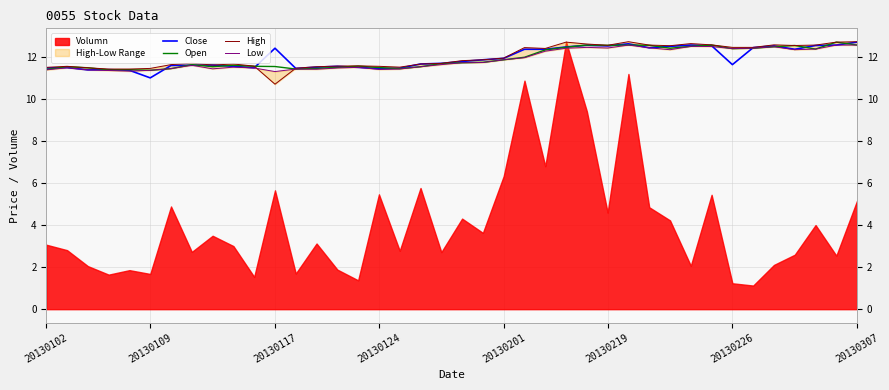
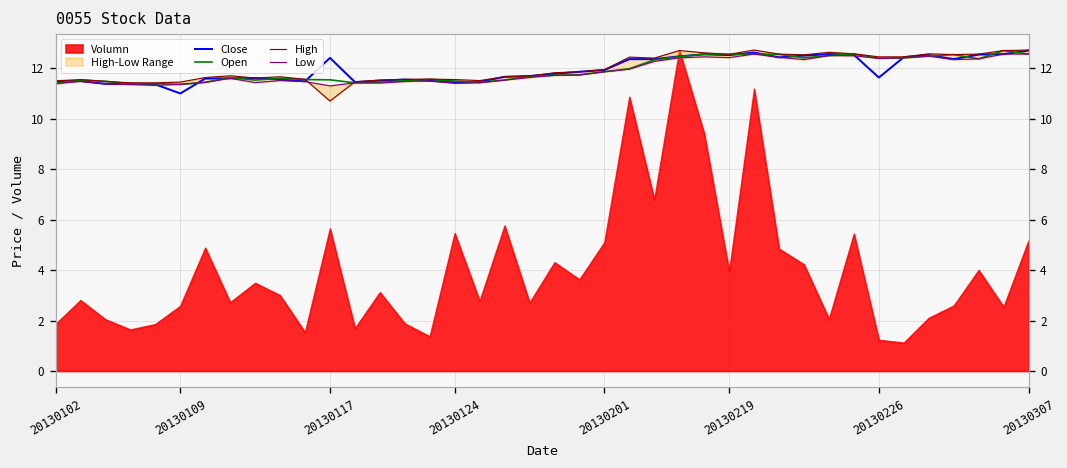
  {
    "Volumn": {
-     "20130102": 3.1,
-     "20130109": 1.7,
+     "20130102": 1.9,
+     "20130109": 2.6,
      "20130117": 5.7,
      "20130124": 5.5,
-     "20130201": 6.3,
-     "20130219": 4.6,
+     "20130201": 5.1,
+     "20130219": 3.9,
      "20130226": 1.2,
      "20130307": 5.2
    },
    "Close": {
      "20130109": 11.0,
      "20130117": 12.4,
      "20130226": 11.6
    },
    "Open": {
      "20130117": 11.5
    },
    "High": {
      "20130117": 10.7
    }
  }
